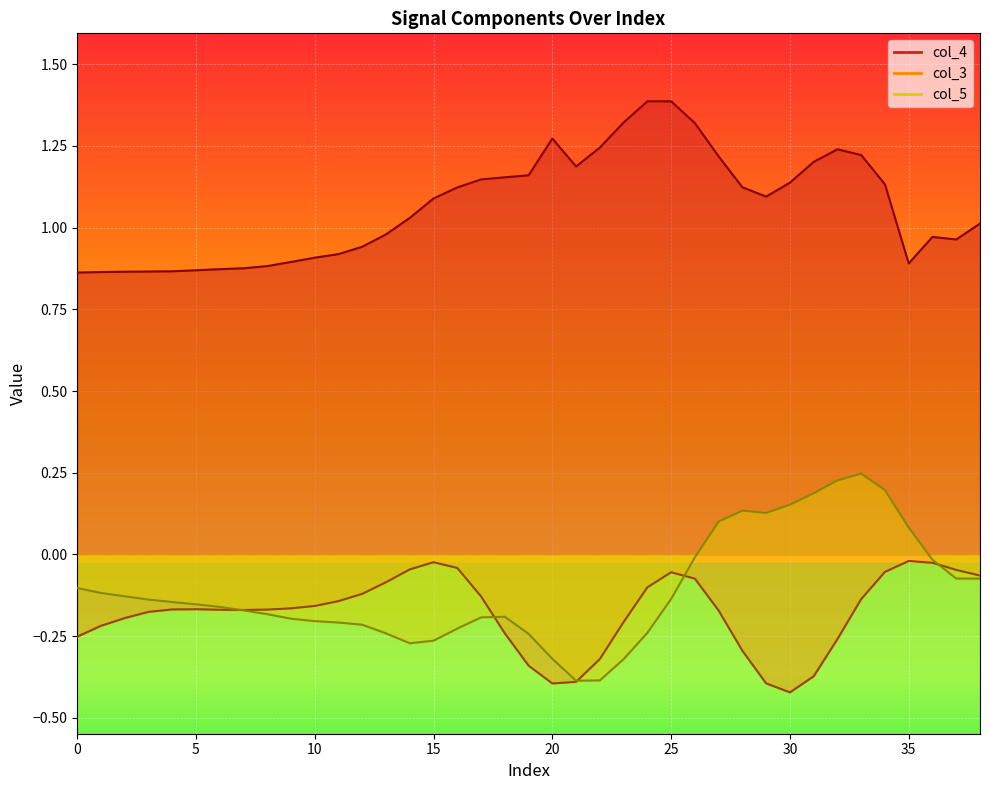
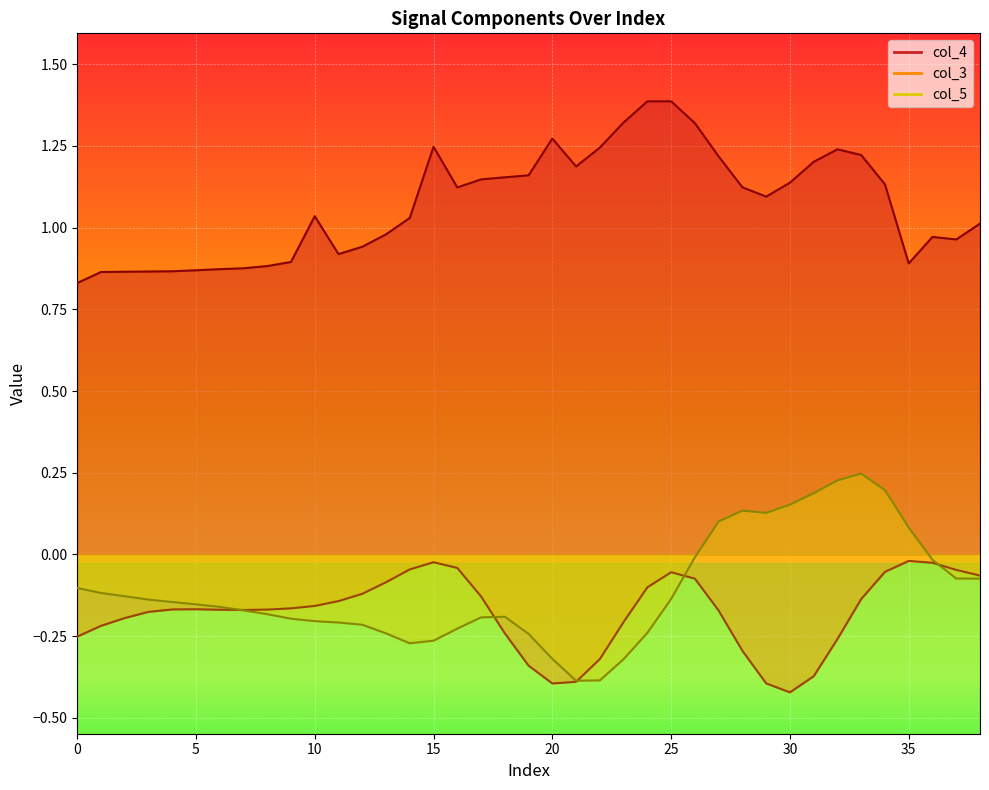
  {
    "col_4": {
-     "0": 0.86,
+     "0": 0.83,
      "5": 0.87,
-     "10": 0.91,
-     "15": 1.09,
+     "10": 1.04,
+     "15": 1.25,
      "20": 1.27,
      "25": 1.39,
      "30": 1.14,
      "35": 0.89
    }
  }
